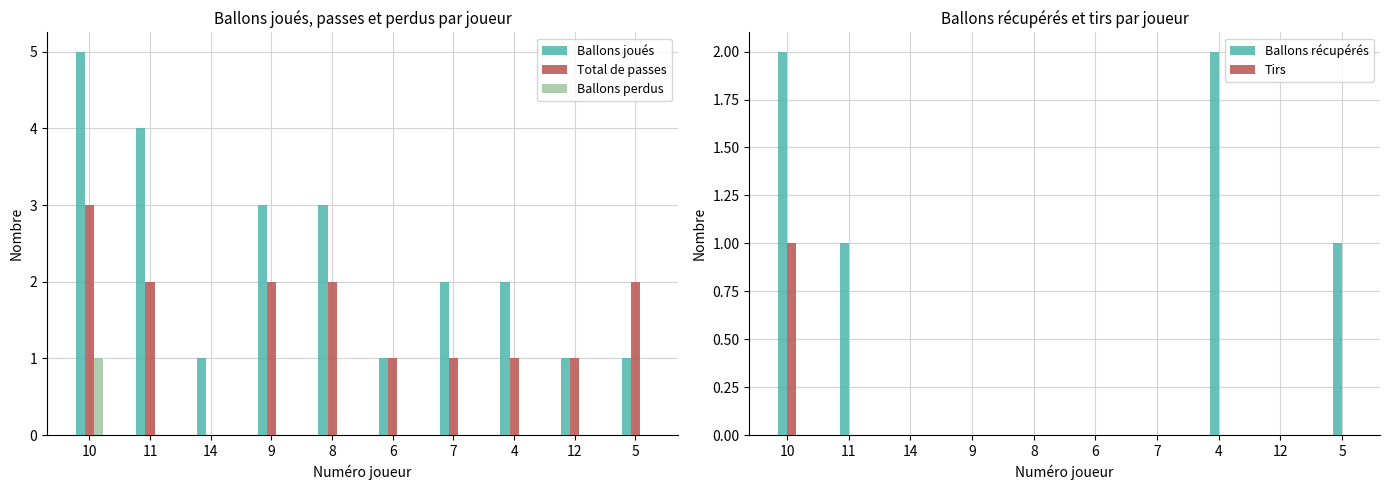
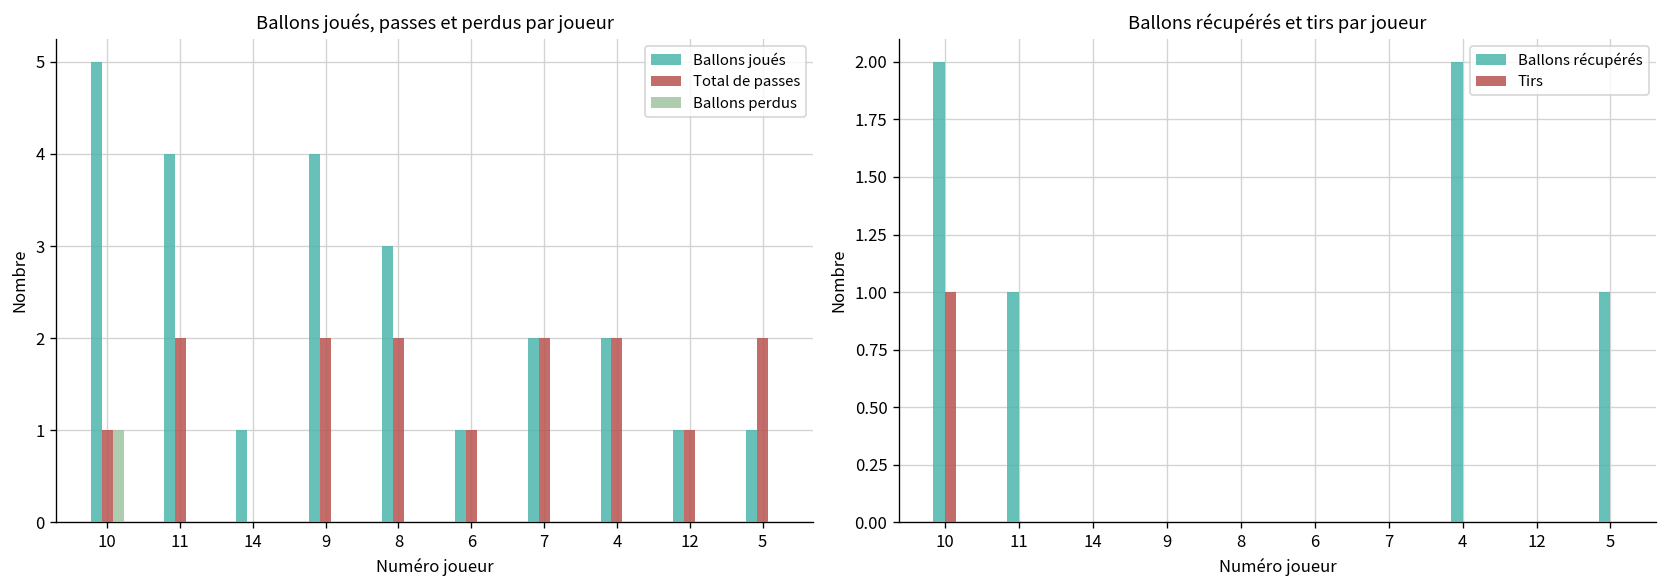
  {
    "Ballons joués, passes et perdus par joueur": {
      "Ballons joués": {
        "10": 5,
        "11": 4,
        "14": 1,
-       "9": 3,
+       "9": 4,
        "8": 3,
        "6": 1,
        "7": 2,
        "4": 2,
        "12": 1,
        "5": 1
      },
      "Total de passes": {
-       "10": 3,
+       "10": 1,
        "11": 2,
        "14": 0,
        "9": 2,
        "8": 2,
        "6": 1,
-       "7": 1,
-       "4": 1,
+       "7": 2,
+       "4": 2,
        "12": 1,
        "5": 2
      },
      "Ballons perdus": {
        "10": 1,
        "11": 0,
        "14": 0,
        "9": 0,
        "8": 0,
        "6": 0,
        "7": 0,
        "4": 0,
        "12": 0,
        "5": 0
      }
    },
    "Ballons récupérés et tirs par joueur": {
      "Ballons récupérés": {
        "10": 2.00,
        "11": 1.00,
        "14": 0.00,
        "9": 0.00,
        "8": 0.00,
        "6": 0.00,
        "7": 0.00,
        "4": 2.00,
        "12": 0.00,
        "5": 1.00
      },
      "Tirs": {
        "10": 1.00,
        "11": 0.00,
        "14": 0.00,
        "9": 0.00,
        "8": 0.00,
        "6": 0.00,
        "7": 0.00,
        "4": 0.00,
        "12": 0.00,
        "5": 0.00
      }
    }
  }
